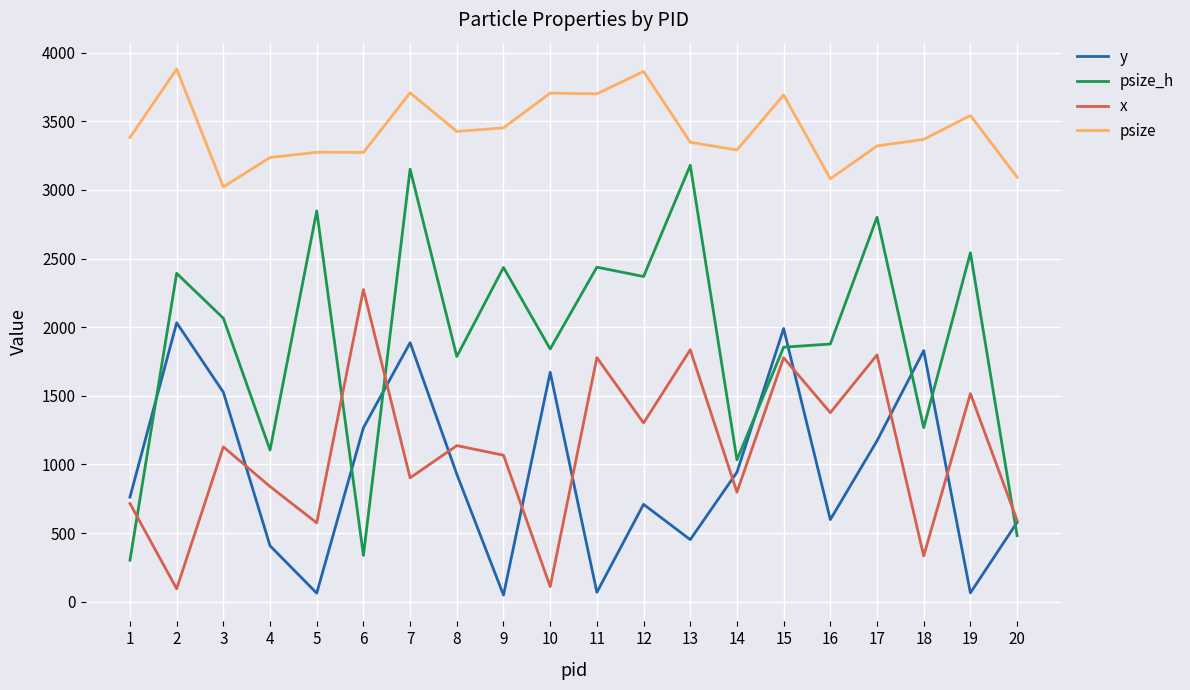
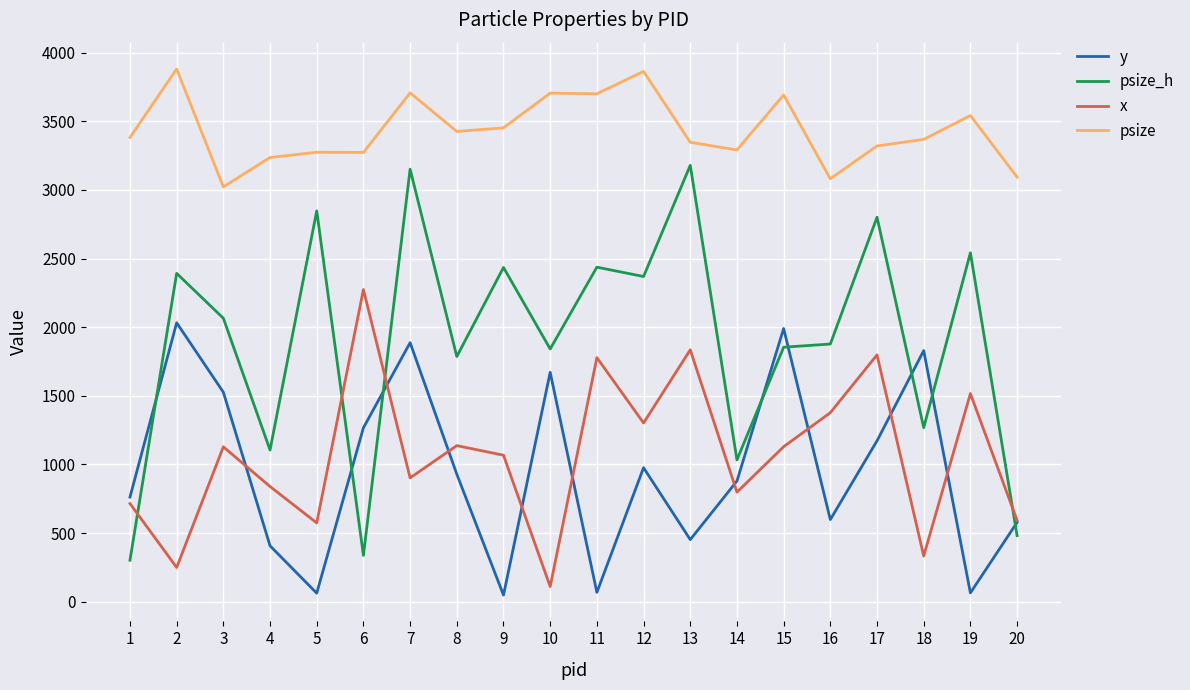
  {
    "y": {
      "1": 760,
      "2": 2030,
      "3": 1530,
      "4": 410,
      "5": 60,
      "6": 1270,
      "7": 1890,
      "8": 930,
      "9": 50,
      "10": 1670,
      "11": 70,
-     "12": 710,
+     "12": 980,
      "13": 450,
-     "14": 940,
+     "14": 880,
      "15": 1990,
      "16": 600,
      "17": 1170,
      "18": 1830,
      "19": 60
    },
    "psize_h": {
      "1": 300,
      "2": 2390,
      "3": 2070,
      "4": 1110,
      "5": 2850,
      "6": 340,
      "7": 3150,
      "8": 1790,
      "9": 2440,
      "10": 1840,
      "11": 2440,
      "12": 2370,
      "13": 3180,
      "14": 1030,
      "15": 1850,
      "16": 1880,
      "17": 2800,
      "18": 1270,
      "19": 2540,
      "20": 480
    },
    "x": {
      "1": 720,
-     "2": 90,
+     "2": 250,
      "3": 1130,
      "4": 840,
      "5": 570,
      "6": 2270,
      "7": 900,
      "8": 1140,
      "9": 1070,
      "10": 110,
      "11": 1780,
      "12": 1300,
      "13": 1840,
      "14": 800,
-     "15": 1780,
+     "15": 1130,
      "16": 1380,
      "17": 1800,
      "18": 330,
      "19": 1520
    },
    "psize": {
      "1": 3380,
      "2": 3880,
      "3": 3020,
      "4": 3240,
      "5": 3270,
      "6": 3270,
      "7": 3710,
      "8": 3430,
      "9": 3450,
      "10": 3710,
      "11": 3700,
      "12": 3860,
      "13": 3350,
      "14": 3290,
      "15": 3690,
      "16": 3080,
      "17": 3320,
      "18": 3370,
      "19": 3540,
      "20": 3090
    }
  }
